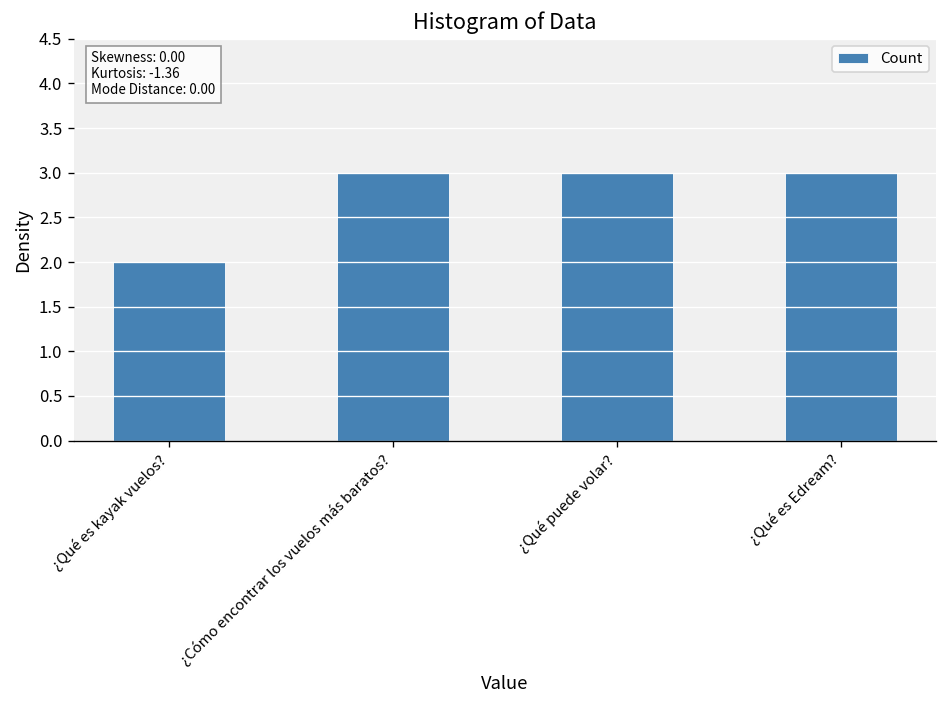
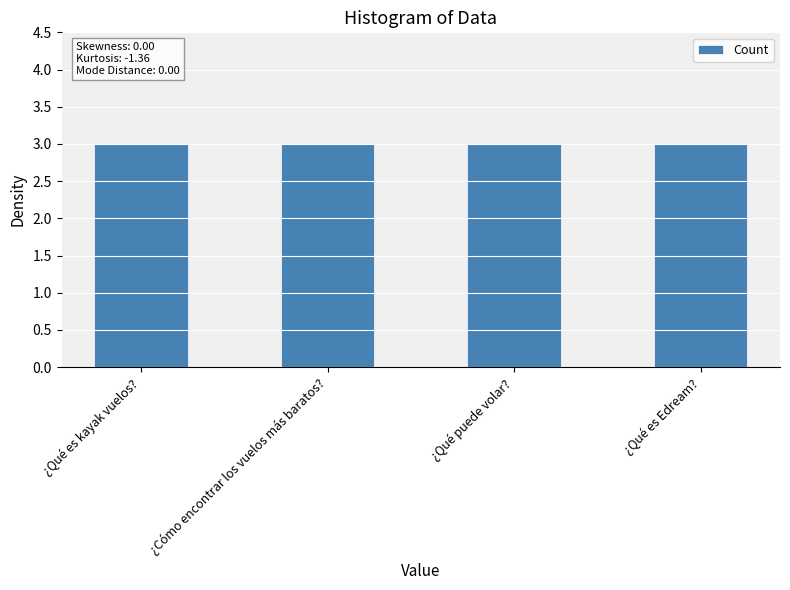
  {
-   "¿Qué es kayak vuelos?": 2,
+   "¿Qué es kayak vuelos?": 3,
    "¿Cómo encontrar los vuelos más baratos?": 3,
    "¿Qué puede volar?": 3,
    "¿Qué es Edream?": 3
  }
